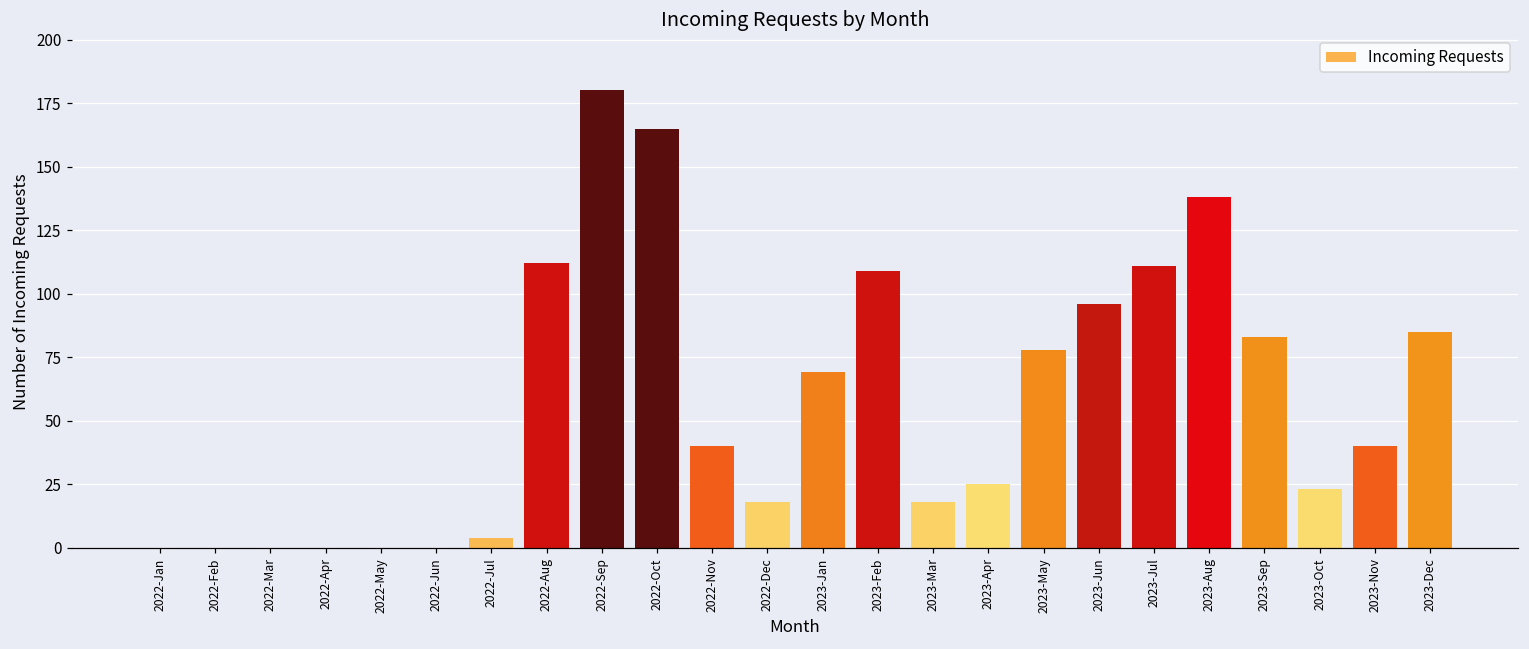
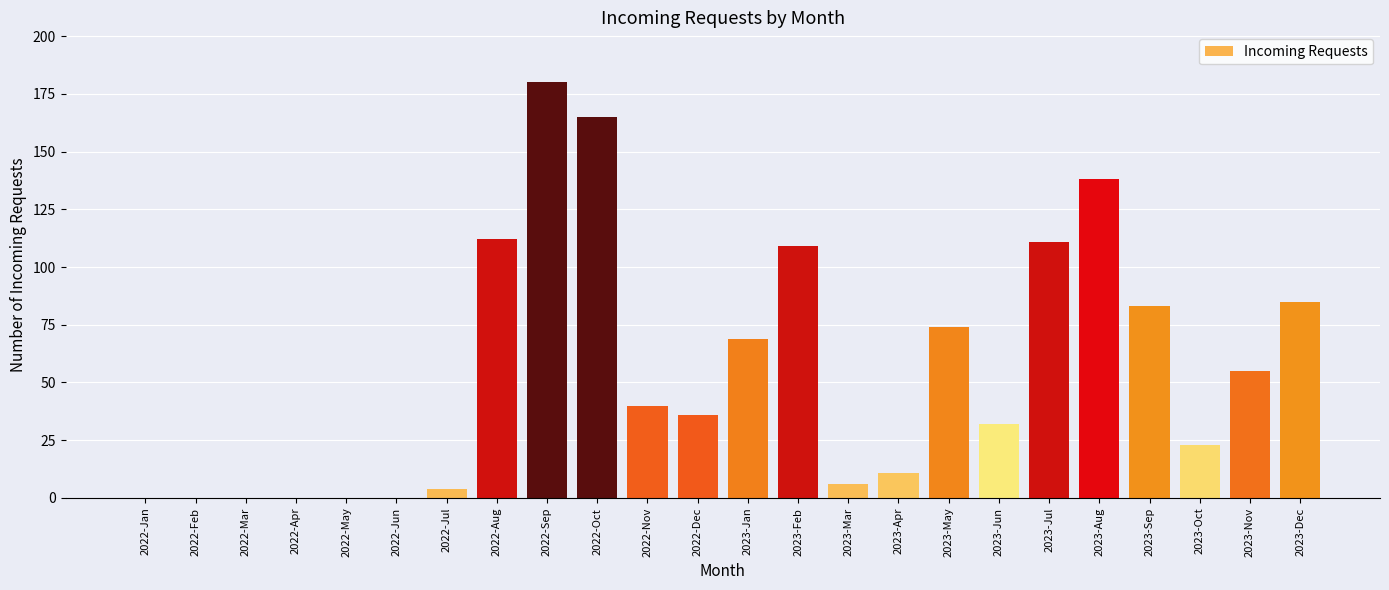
  {
    "2022-Jan": 0,
    "2022-Feb": 0,
    "2022-Mar": 0,
    "2022-Apr": 0,
    "2022-May": 0,
    "2022-Jun": 0,
    "2022-Jul": 4,
    "2022-Aug": 112,
    "2022-Sep": 180,
    "2022-Oct": 165,
    "2022-Nov": 40,
-   "2022-Dec": 18,
+   "2022-Dec": 36,
    "2023-Jan": 69,
    "2023-Feb": 109,
-   "2023-Mar": 18,
-   "2023-Apr": 25,
-   "2023-May": 78,
-   "2023-Jun": 96,
+   "2023-Mar": 6,
+   "2023-Apr": 11,
+   "2023-May": 74,
+   "2023-Jun": 32,
    "2023-Jul": 111,
    "2023-Aug": 138,
    "2023-Sep": 83,
    "2023-Oct": 23,
-   "2023-Nov": 40,
+   "2023-Nov": 55,
    "2023-Dec": 85
  }
